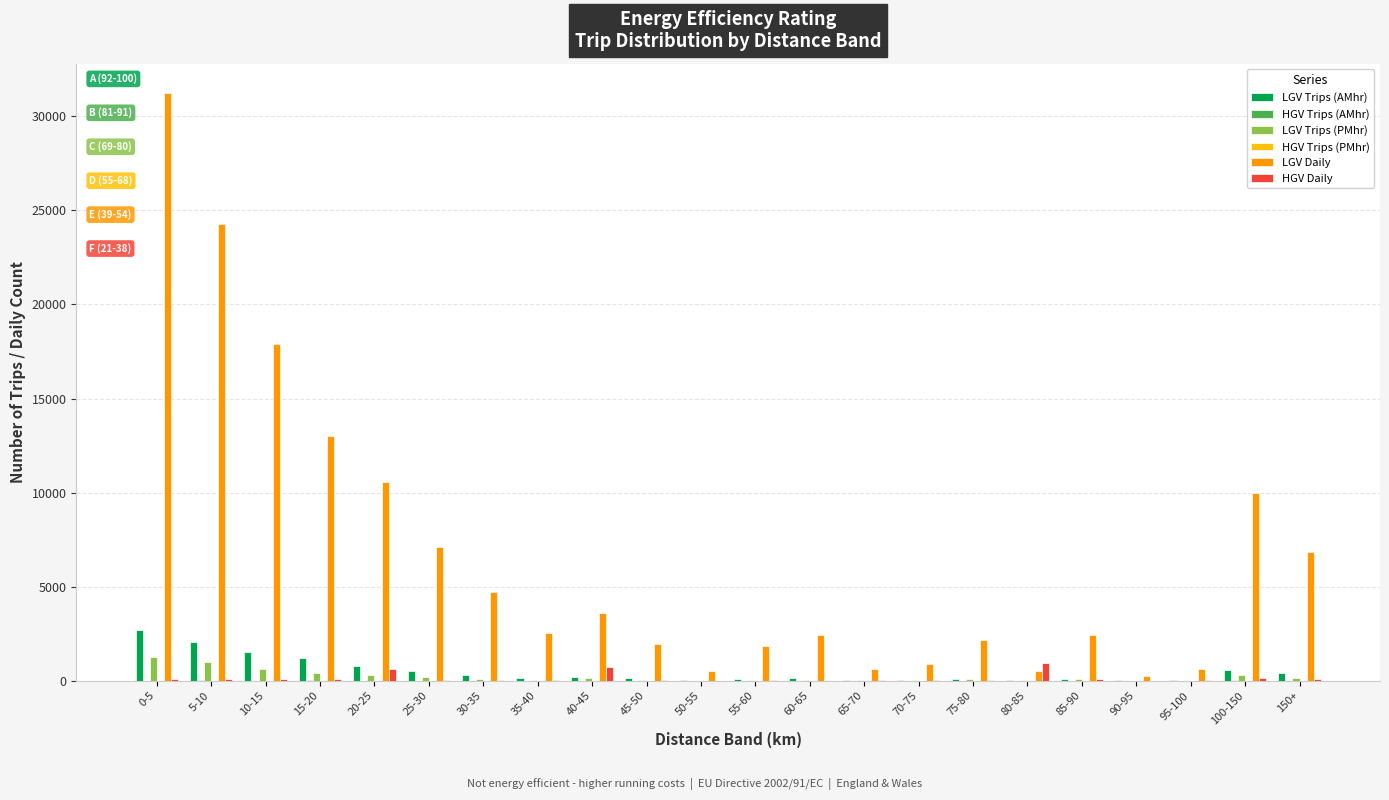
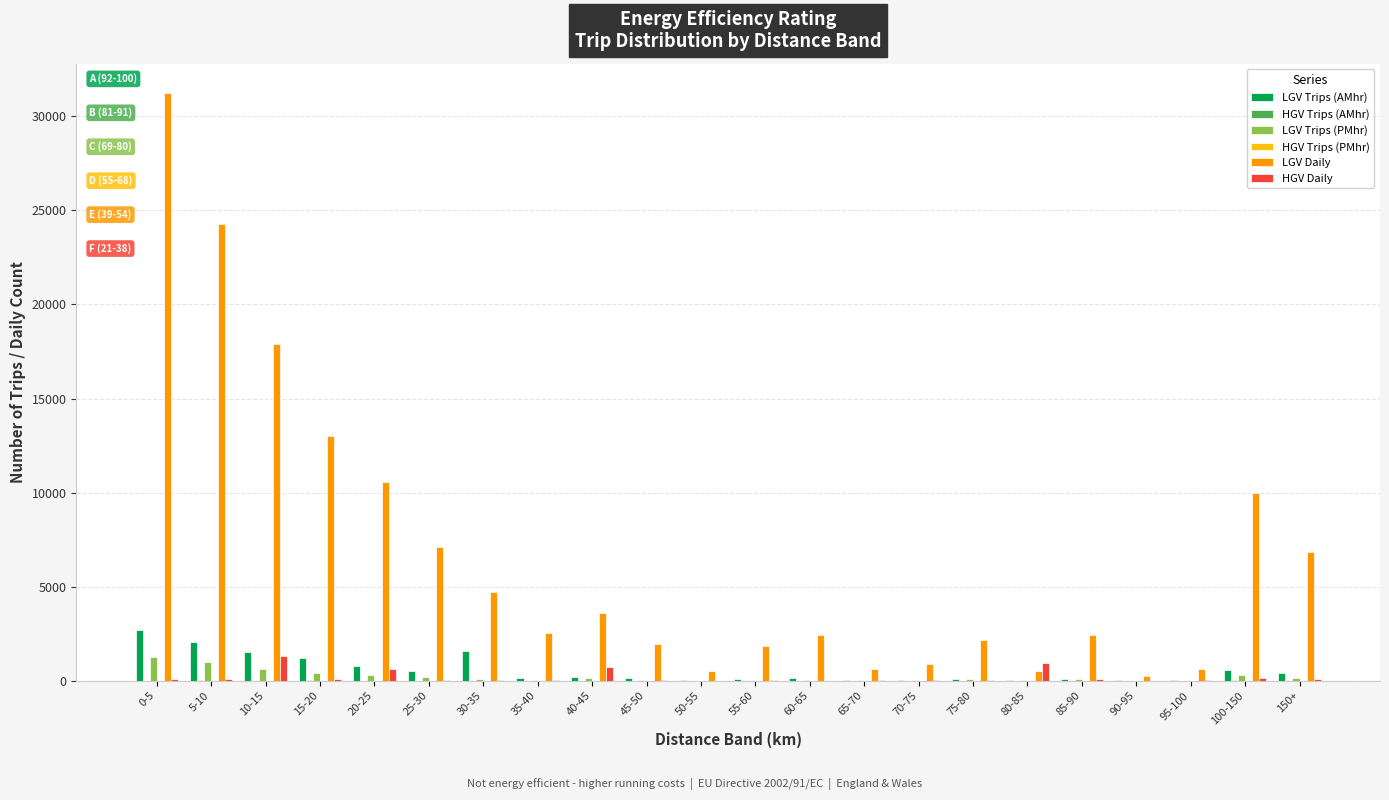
  {
    "LGV Trips (AMhr)": {
      "0-5": 2700,
      "5-10": 2000,
      "10-15": 1500,
      "15-20": 1200,
      "20-25": 800,
      "25-30": 500,
-     "30-35": 300,
+     "30-35": 1600,
      "35-40": 200,
      "40-45": 200,
      "100-150": 600,
      "150+": 400
    },
    "HGV Trips (AMhr)": {
      "30-35": 0,
      "50-55": 0,
      "55-60": 0,
      "80-85": 0,
      "90-95": 0
    },
    "LGV Trips (PMhr)": {
      "0-5": 1300,
      "5-10": 1000,
      "10-15": 600,
      "15-20": 400,
      "20-25": 300,
      "25-30": 200,
      "40-45": 100,
      "100-150": 300,
      "150+": 200
    },
    "HGV Daily": {
-     "10-15": 100,
+     "10-15": 1300,
      "20-25": 600,
      "40-45": 700,
      "80-85": 900
    }
  }
